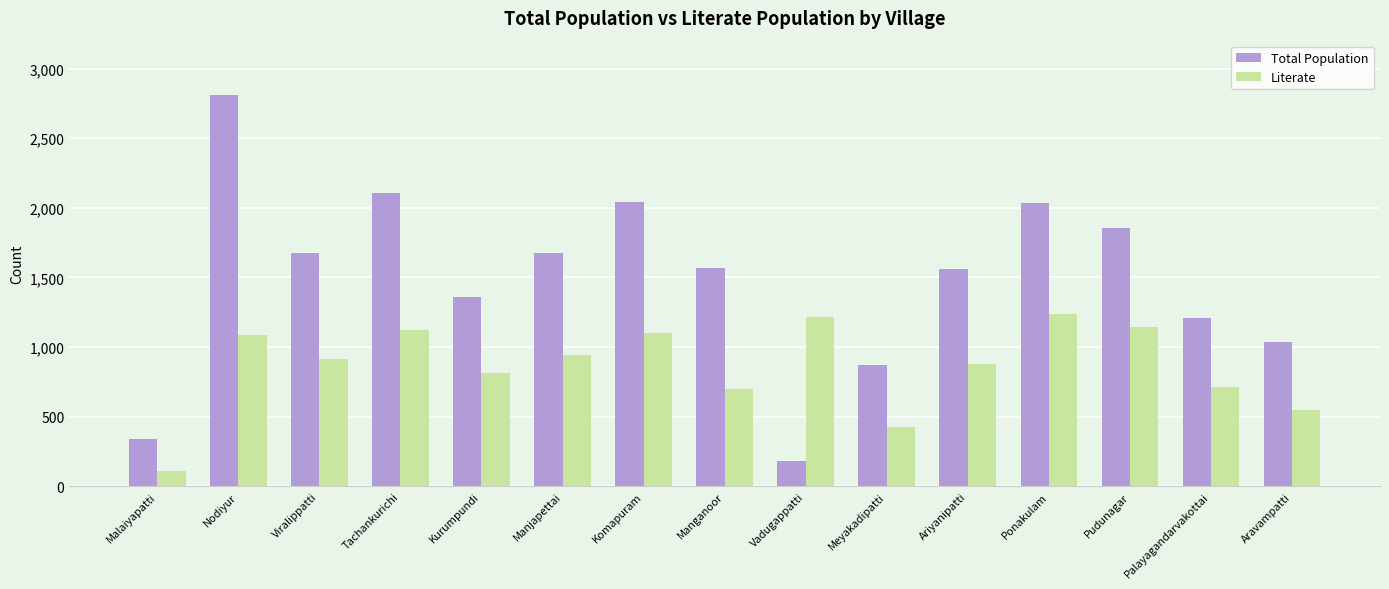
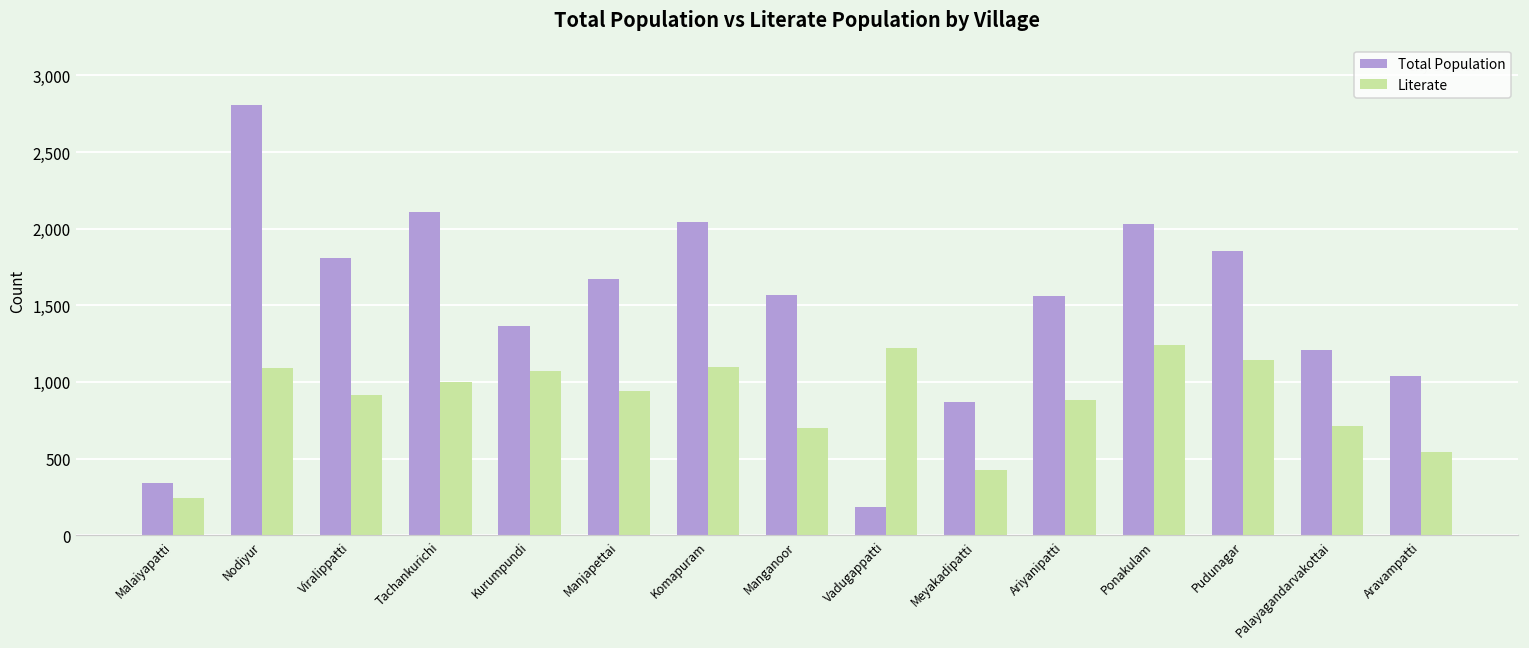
  {
    "Total Population": {
      "Malaiyapatti": "340",
      "Nodiyur": "2,810",
-     "Viralippatti": "1,670",
+     "Viralippatti": "1,810",
      "Tachankurichi": "2,110",
      "Kurumpundi": "1,360",
      "Manjapettai": "1,670",
      "Komapuram": "2,040",
      "Manganoor": "1,570",
      "Vadugappatti": "180",
      "Meyakadipatti": "870",
      "Ariyanipatti": "1,560",
      "Ponakulam": "2,030",
      "Pudunagar": "1,860",
      "Palayagandarvakottai": "1,210",
      "Aravampatti": "1,040"
    },
    "Literate": {
-     "Malaiyapatti": "110",
+     "Malaiyapatti": "250",
      "Nodiyur": "1,090",
      "Viralippatti": "910",
-     "Tachankurichi": "1,120",
-     "Kurumpundi": "820",
+     "Tachankurichi": "1,000",
+     "Kurumpundi": "1,070",
      "Manjapettai": "940",
      "Komapuram": "1,100",
      "Manganoor": "700",
      "Vadugappatti": "1,220",
      "Meyakadipatti": "430",
      "Ariyanipatti": "880",
      "Ponakulam": "1,240",
      "Pudunagar": "1,140",
      "Palayagandarvakottai": "720",
      "Aravampatti": "550"
    }
  }
